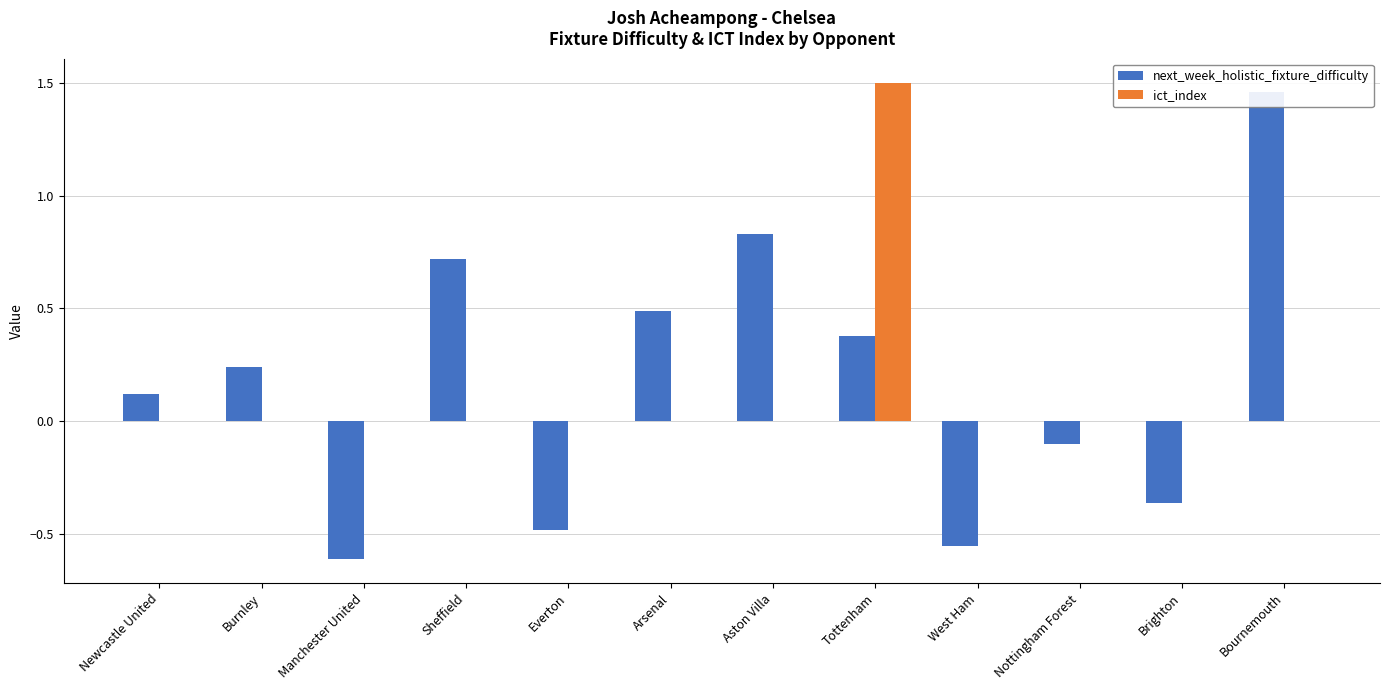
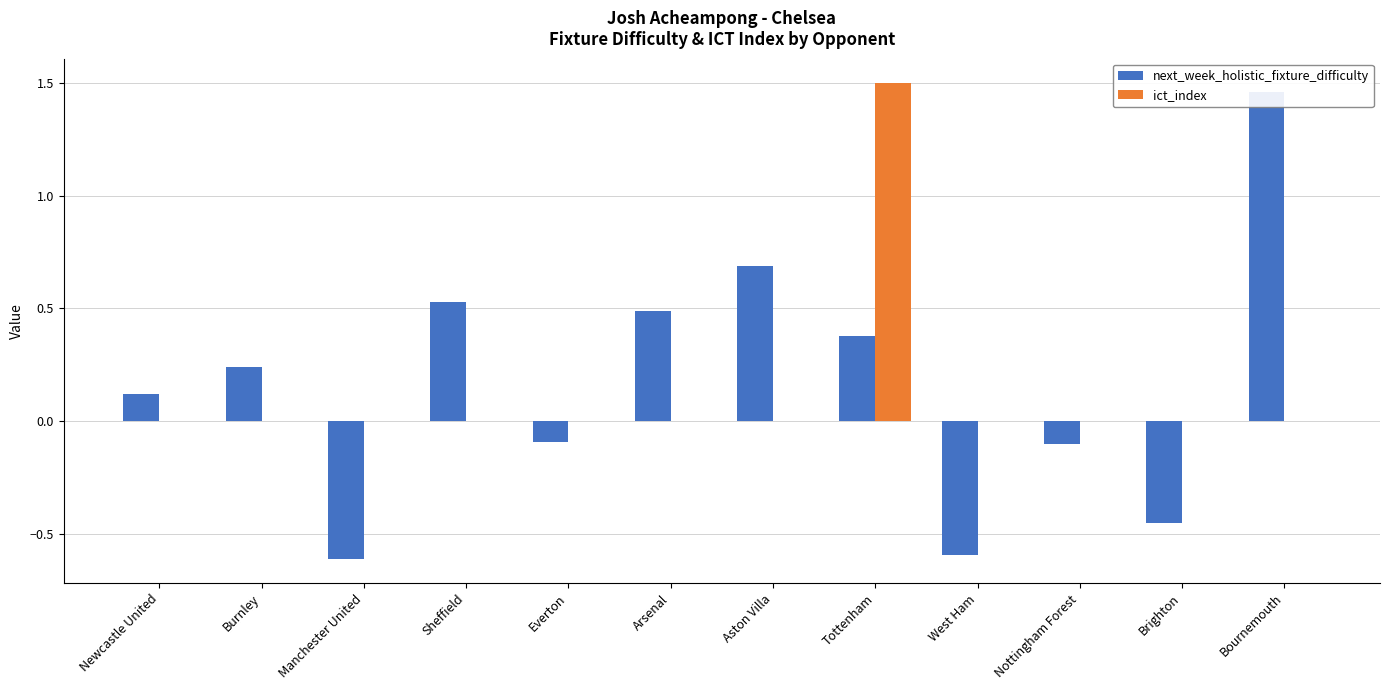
  {
    "next_week_holistic_fixture_difficulty": {
      "Newcastle United": 0.12,
      "Burnley": 0.24,
      "Manchester United": -0.61,
-     "Sheffield": 0.72,
-     "Everton": -0.48,
+     "Sheffield": 0.53,
+     "Everton": -0.09,
      "Arsenal": 0.49,
-     "Aston Villa": 0.83,
+     "Aston Villa": 0.69,
      "Tottenham": 0.38,
-     "West Ham": -0.55,
+     "West Ham": -0.59,
      "Nottingham Forest": -0.10,
-     "Brighton": -0.36
+     "Brighton": -0.45
    },
    "ict_index": {
      "Newcastle United": 0.00,
      "Burnley": 0.00,
      "Manchester United": 0.00,
      "Sheffield": 0.00,
      "Everton": 0.00,
      "Arsenal": 0.00,
      "Aston Villa": 0.00,
      "Tottenham": 1.50,
      "West Ham": 0.00,
      "Nottingham Forest": 0.00,
      "Brighton": 0.00,
      "Bournemouth": 0.00
    }
  }
